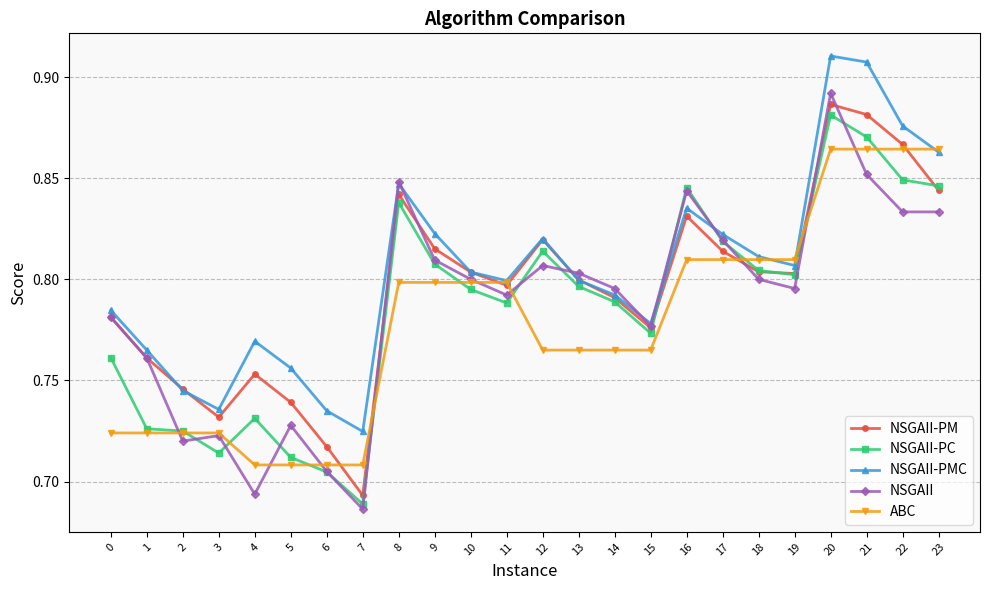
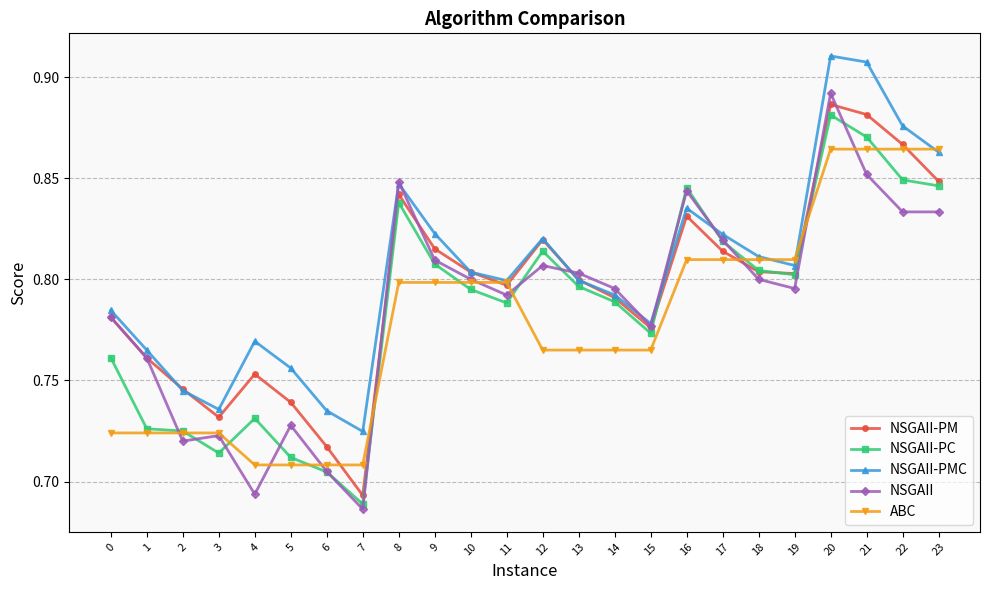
  {
    "NSGAII-PM": {
      "3": 0.732,
      "4": 0.753,
      "5": 0.739,
      "6": 0.717,
      "7": 0.693,
      "8": 0.842,
      "9": 0.815,
      "11": 0.797,
      "14": 0.791,
      "16": 0.831,
      "17": 0.814,
      "20": 0.886,
      "21": 0.881,
      "22": 0.867,
-     "23": 0.844
+     "23": 0.848
    },
    "NSGAII-PC": {
      "0": 0.761,
      "1": 0.726,
      "3": 0.714,
      "4": 0.731,
      "5": 0.712,
      "7": 0.689,
      "8": 0.838,
      "9": 0.808,
      "10": 0.795,
      "11": 0.788,
      "12": 0.814,
      "13": 0.796,
      "14": 0.789,
      "15": 0.773,
      "16": 0.845,
      "20": 0.881,
      "21": 0.870,
      "22": 0.849,
      "23": 0.846
    },
    "NSGAII-PMC": {
      "0": 0.785,
      "1": 0.765,
      "3": 0.736,
      "4": 0.769,
      "5": 0.756,
      "6": 0.735,
      "7": 0.725,
      "9": 0.823,
      "14": 0.792,
      "16": 0.835,
      "17": 0.822,
      "18": 0.811,
      "19": 0.807,
      "20": 0.910,
      "21": 0.907,
      "22": 0.876,
      "23": 0.863
    },
    "NSGAII": {
      "2": 0.720,
      "3": 0.723,
      "4": 0.694,
      "5": 0.728,
      "7": 0.686,
      "9": 0.810,
      "10": 0.800,
      "11": 0.792,
      "12": 0.807,
      "13": 0.803,
      "14": 0.795,
      "16": 0.844,
      "18": 0.800,
      "19": 0.795,
      "20": 0.892,
      "21": 0.852,
      "22": 0.833,
      "23": 0.833
    },
    "ABC": {
      "0": 0.724,
      "1": 0.724,
      "3": 0.724,
      "4": 0.708,
      "5": 0.708,
      "6": 0.708,
      "7": 0.708,
      "8": 0.798,
      "9": 0.798,
      "10": 0.798,
      "12": 0.765,
      "13": 0.765,
      "14": 0.765,
      "15": 0.765,
      "16": 0.810,
      "17": 0.810,
      "18": 0.810,
      "19": 0.810,
      "20": 0.864,
      "21": 0.864,
      "22": 0.864,
      "23": 0.864
    }
  }
